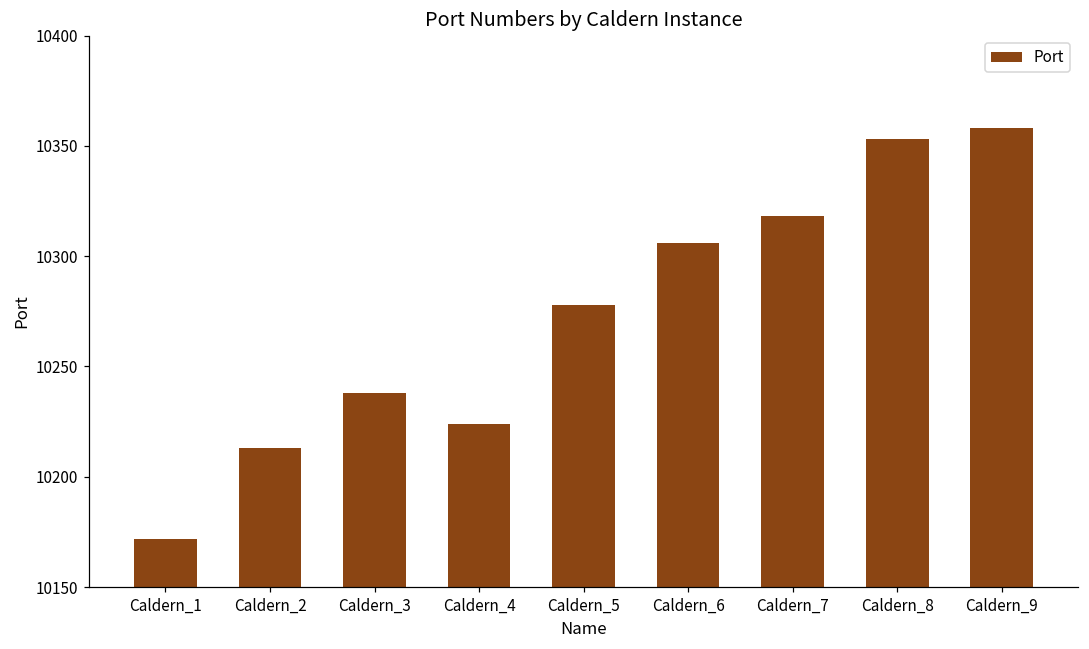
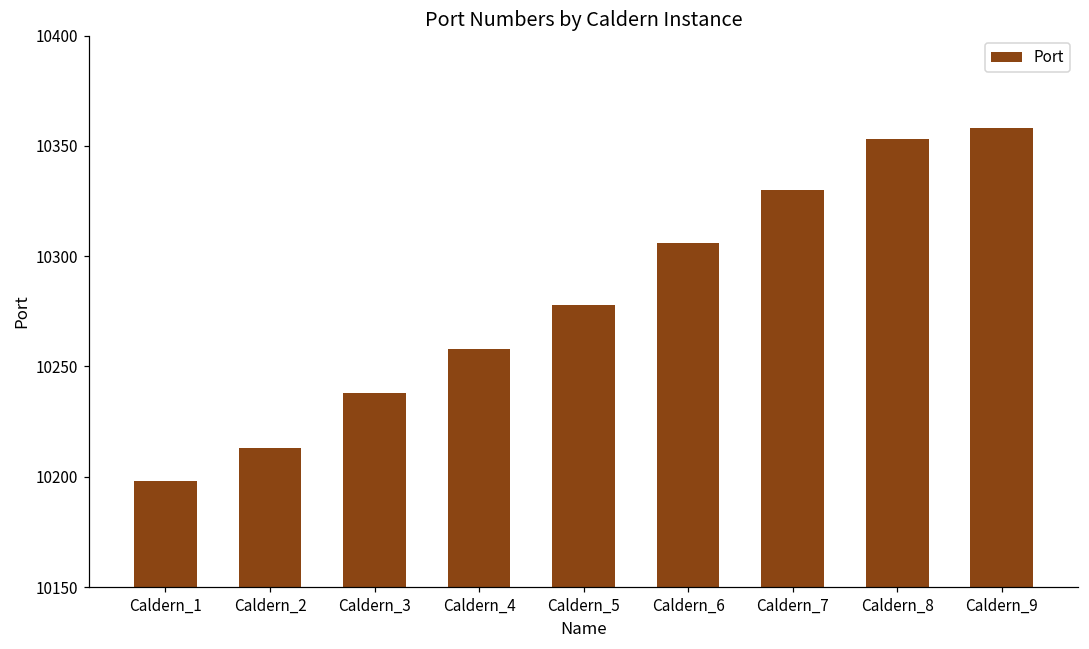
  {
-   "Caldern_1": 10172,
+   "Caldern_1": 10198,
    "Caldern_2": 10213,
    "Caldern_3": 10238,
-   "Caldern_4": 10224,
+   "Caldern_4": 10258,
    "Caldern_5": 10278,
    "Caldern_6": 10306,
-   "Caldern_7": 10318,
+   "Caldern_7": 10330,
    "Caldern_8": 10353,
    "Caldern_9": 10358
  }
